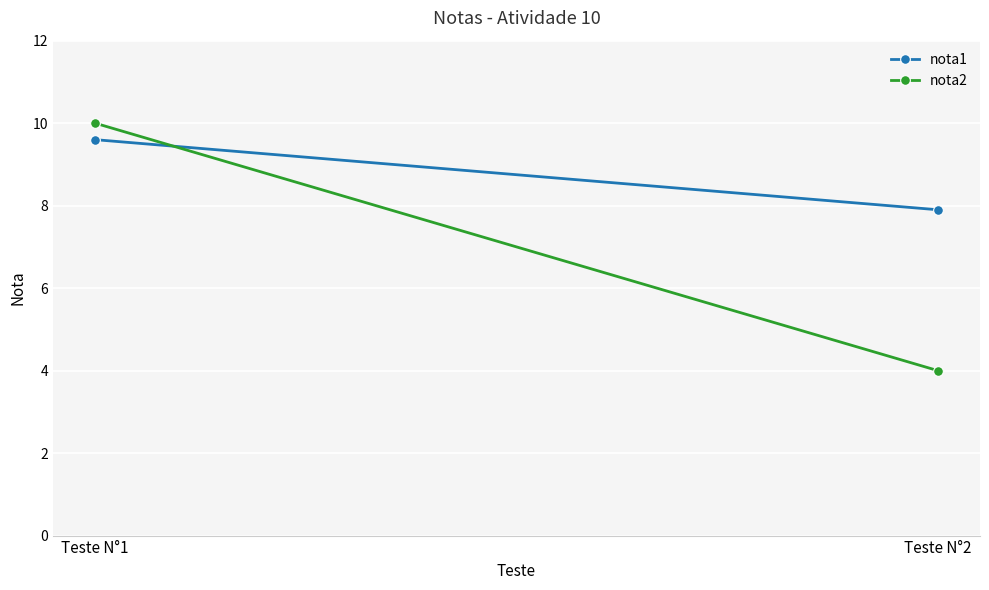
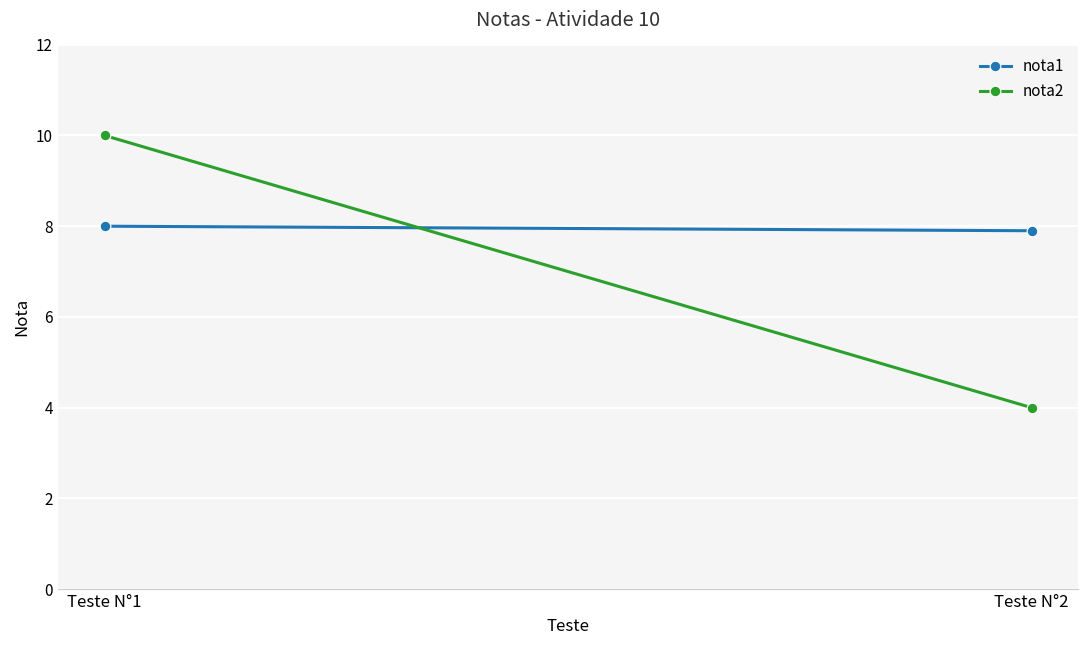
  {
    "nota1": {
-     "Teste N°1": 9.6,
+     "Teste N°1": 8.0,
      "Teste N°2": 7.9
    },
    "nota2": {
      "Teste N°1": 10.0,
      "Teste N°2": 4.0
    }
  }
